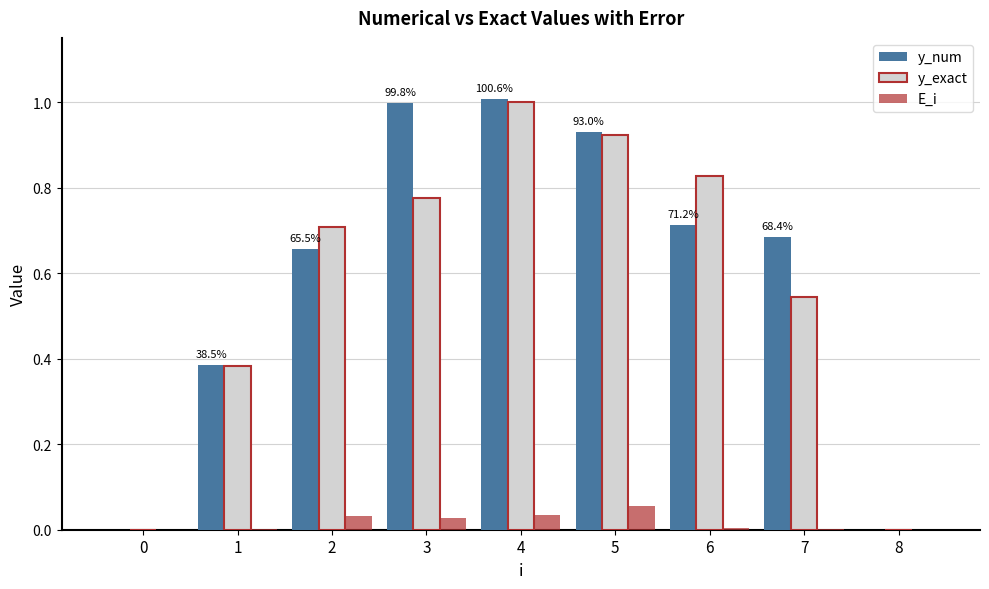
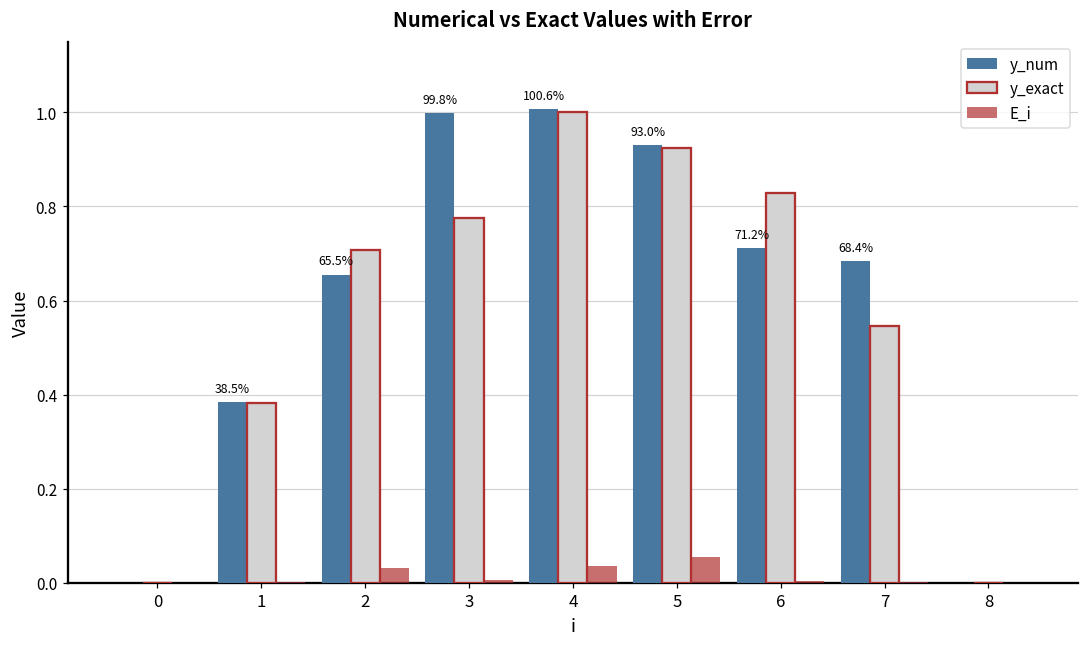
  {
    "y_num": {
      "1": "38.5%",
      "2": "65.5%",
      "3": "99.8%",
      "4": "100.6%",
      "5": "93.0%",
      "6": "71.2%",
      "7": "68.4%"
    },
    "y_exact": {
      "0": "0.00",
      "1": "0.38",
      "2": "0.71",
      "3": "0.77",
      "4": "1.00",
      "5": "0.92",
      "6": "0.83",
      "7": "0.55"
    },
    "E_i": {
      "0": "0.00",
      "2": "0.03",
-     "3": "0.03",
+     "3": "0.01",
      "4": "0.03",
      "5": "0.05"
    }
  }
